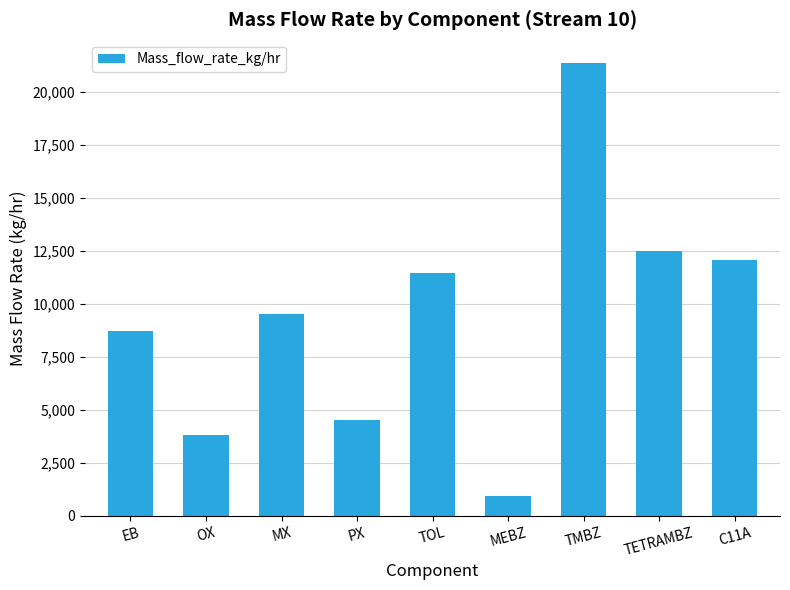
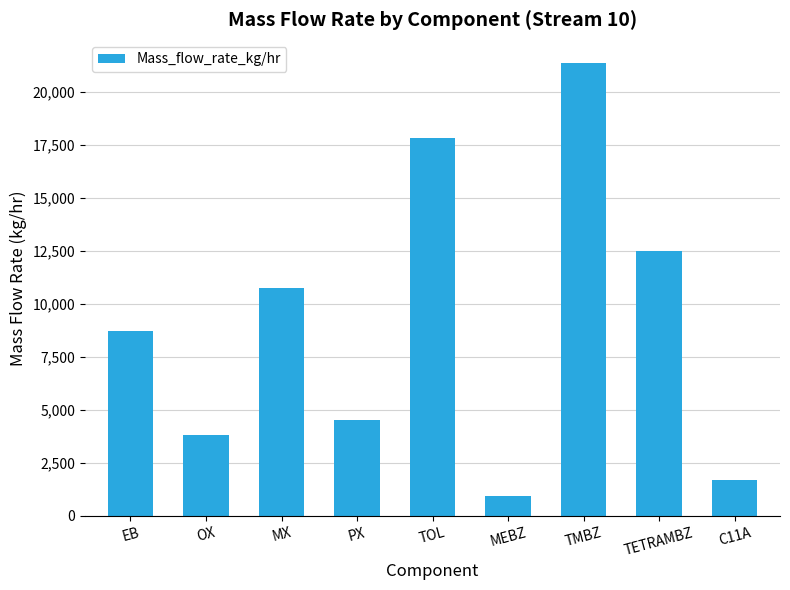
  {
    "EB": "8,700",
    "OX": "3,800",
-   "MX": "9,500",
+   "MX": "10,800",
    "PX": "4,500",
-   "TOL": "11,500",
+   "TOL": "17,800",
    "MEBZ": "900",
    "TMBZ": "21,400",
    "TETRAMBZ": "12,500",
-   "C11A": "12,100"
+   "C11A": "1,700"
  }
